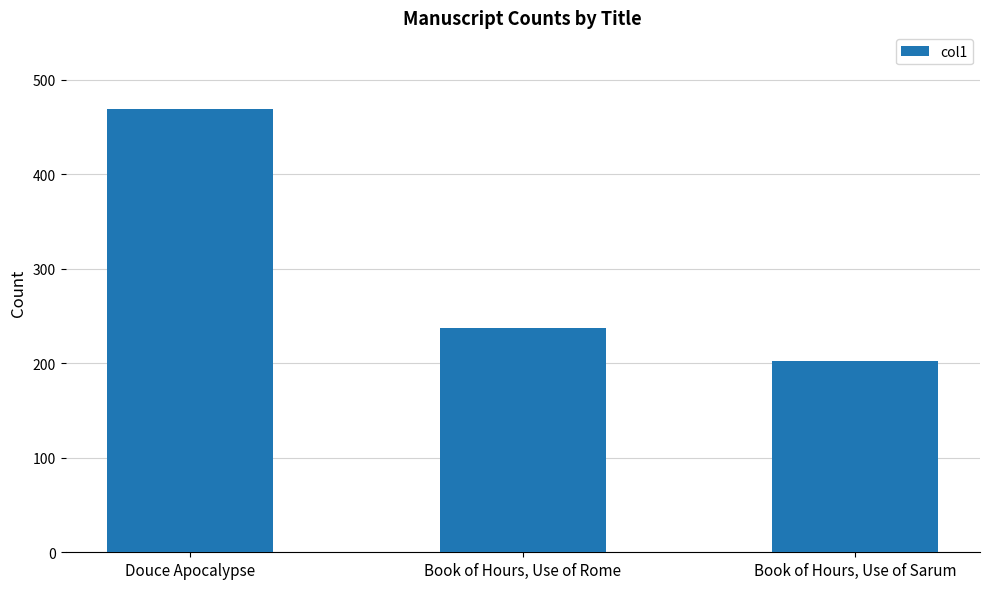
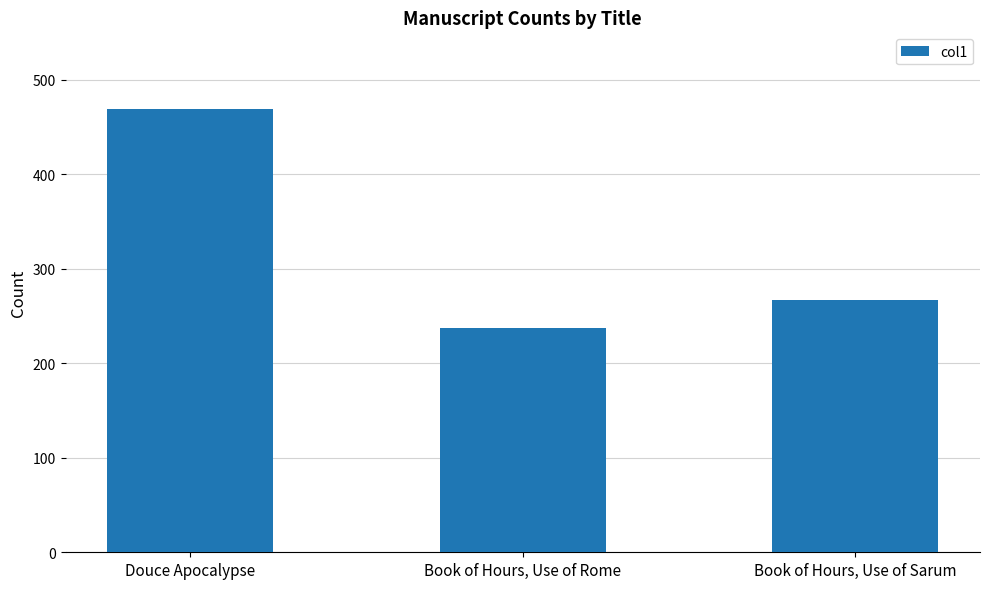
  {
    "Douce Apocalypse": 470,
    "Book of Hours, Use of Rome": 240,
-   "Book of Hours, Use of Sarum": 200
+   "Book of Hours, Use of Sarum": 270
  }
